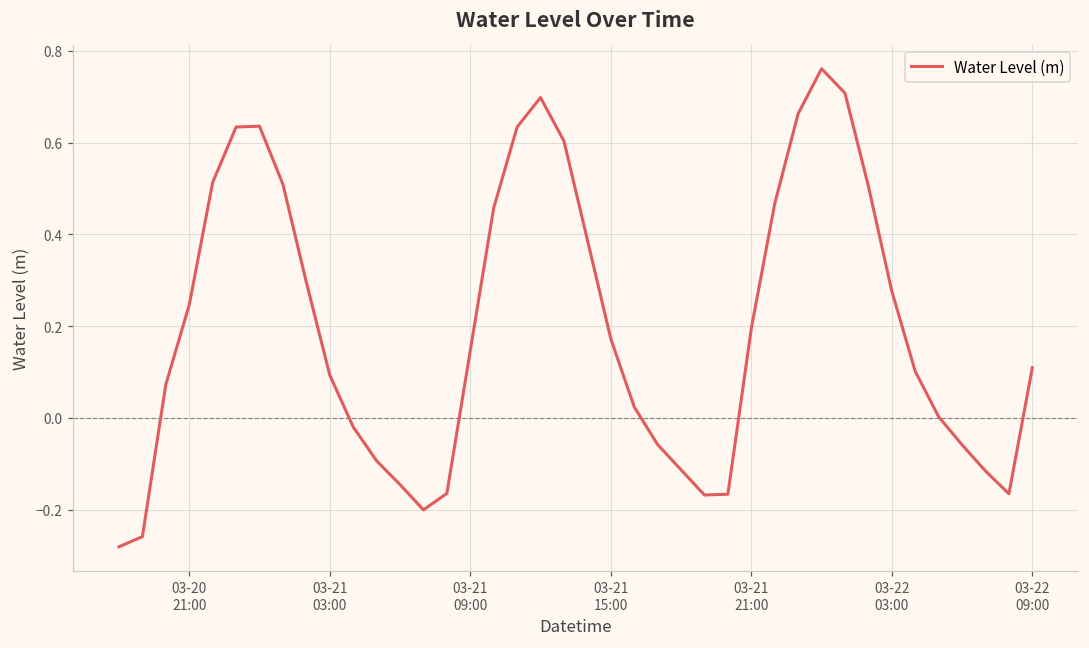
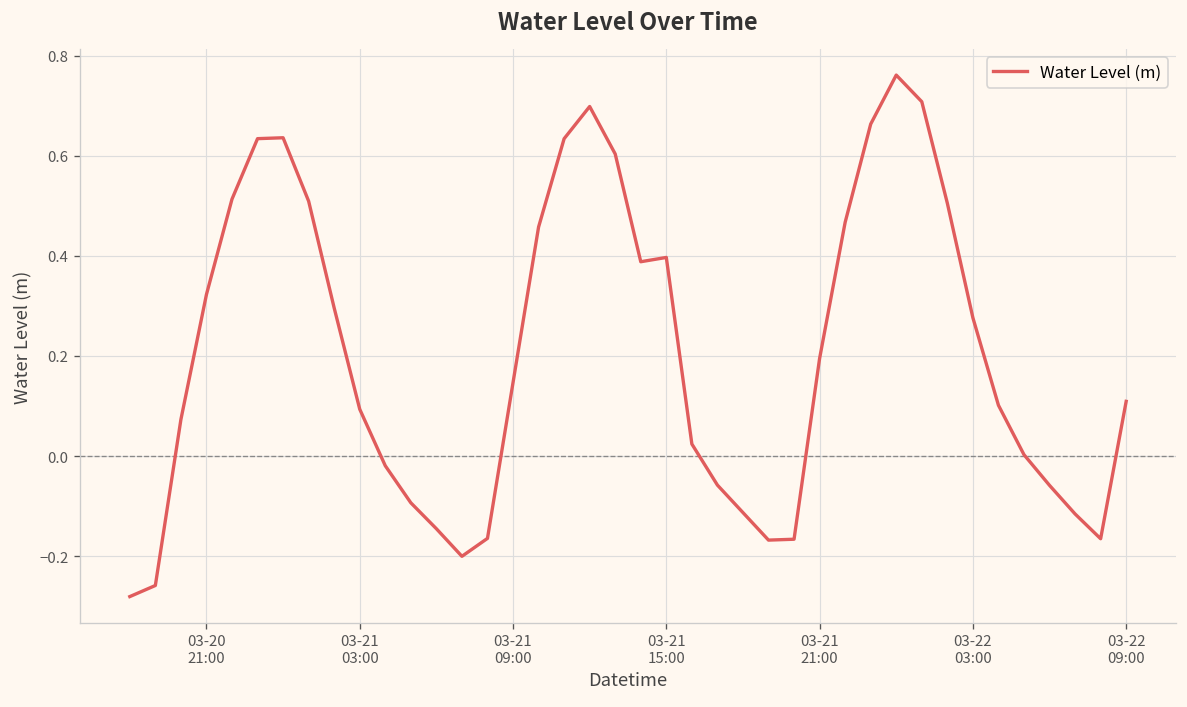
  {
-   "03-20 21:00": 0.25,
+   "03-20 21:00": 0.32,
    "03-21 03:00": 0.09,
    "03-21 09:00": 0.15,
-   "03-21 15:00": 0.17,
+   "03-21 15:00": 0.40,
    "03-21 21:00": 0.19,
    "03-22 03:00": 0.28,
    "03-22 09:00": 0.11
  }
